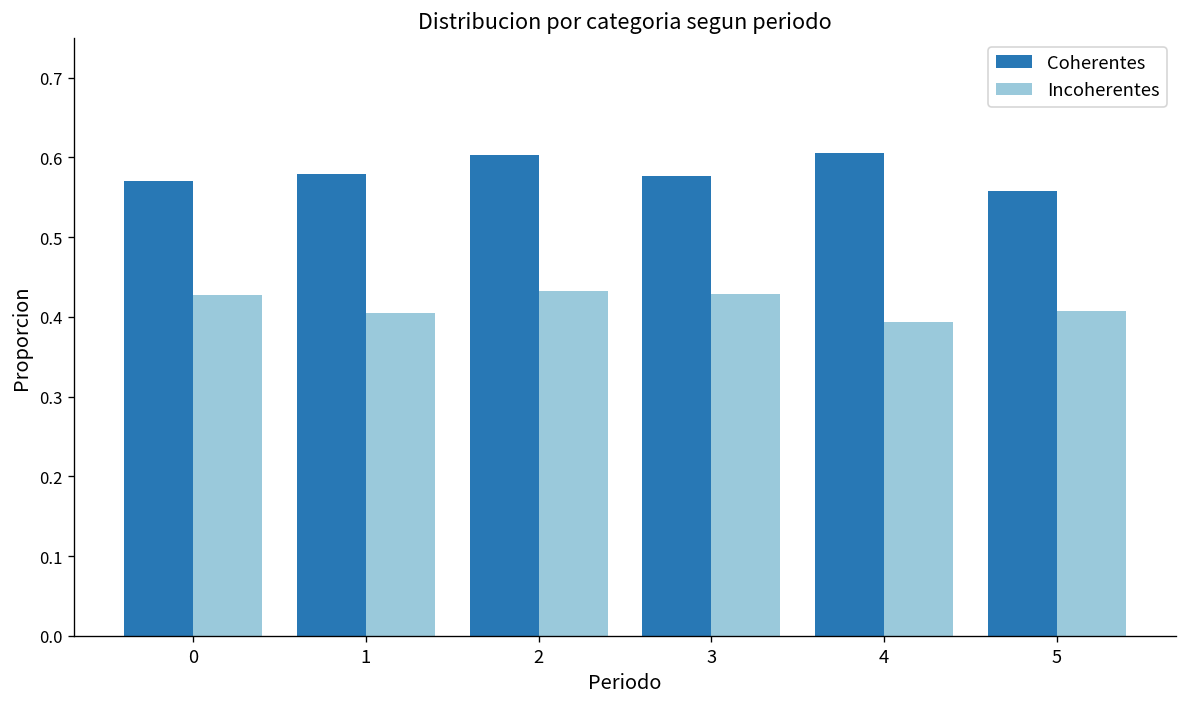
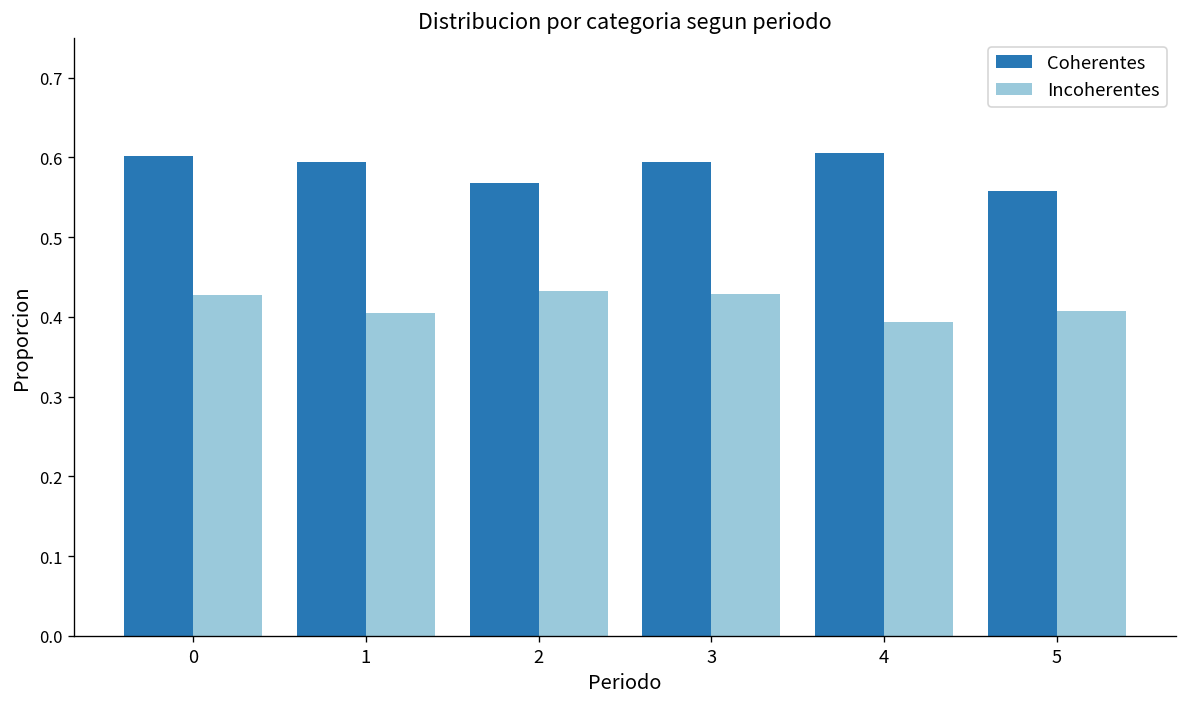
  {
    "Coherentes": {
-     "0": 0.57,
-     "1": 0.58,
-     "2": 0.60,
-     "3": 0.58,
+     "0": 0.60,
+     "1": 0.59,
+     "2": 0.57,
+     "3": 0.59,
      "4": 0.61,
      "5": 0.56
    },
    "Incoherentes": {
      "0": 0.43,
      "1": 0.41,
      "2": 0.43,
      "3": 0.43,
      "4": 0.39,
      "5": 0.41
    }
  }
